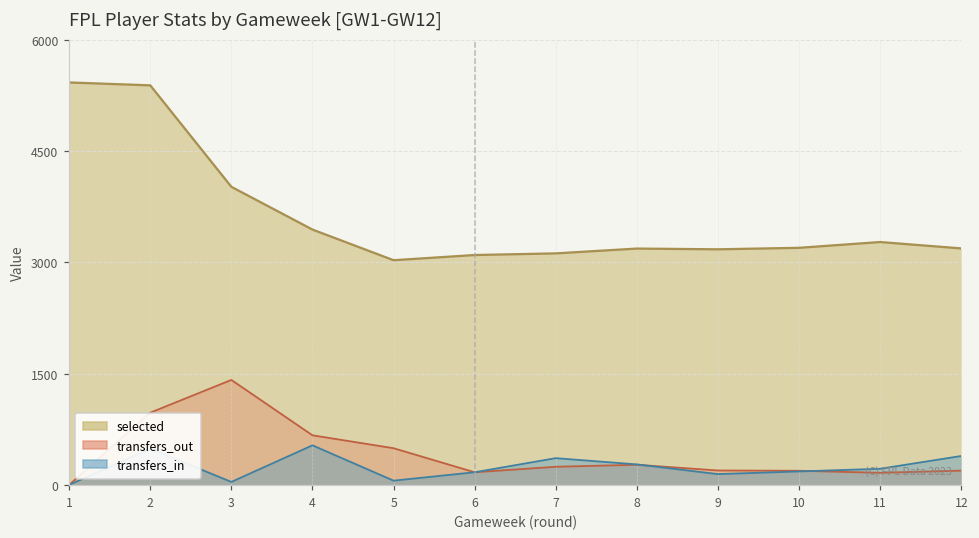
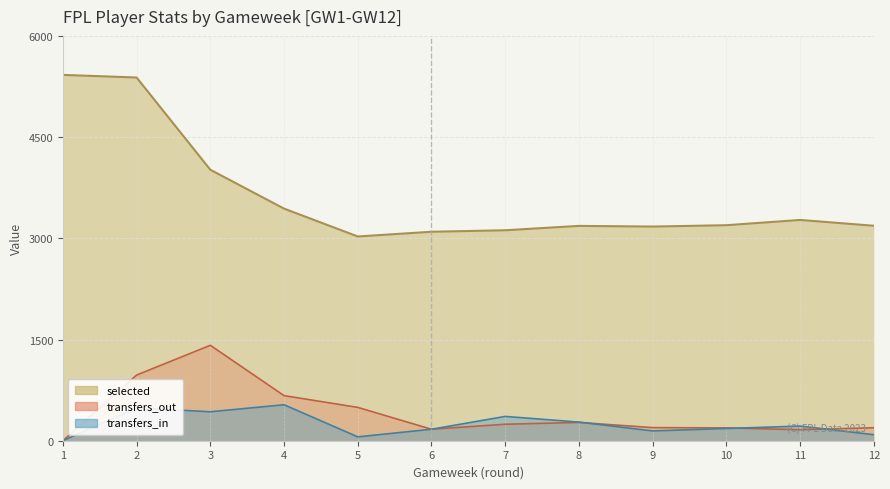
  {
    "transfers_in": {
-     "3": 0,
+     "3": 400,
      "4": 500,
      "5": 100,
      "7": 400,
      "9": 100,
      "11": 200,
-     "12": 400
+     "12": 100
    }
  }
